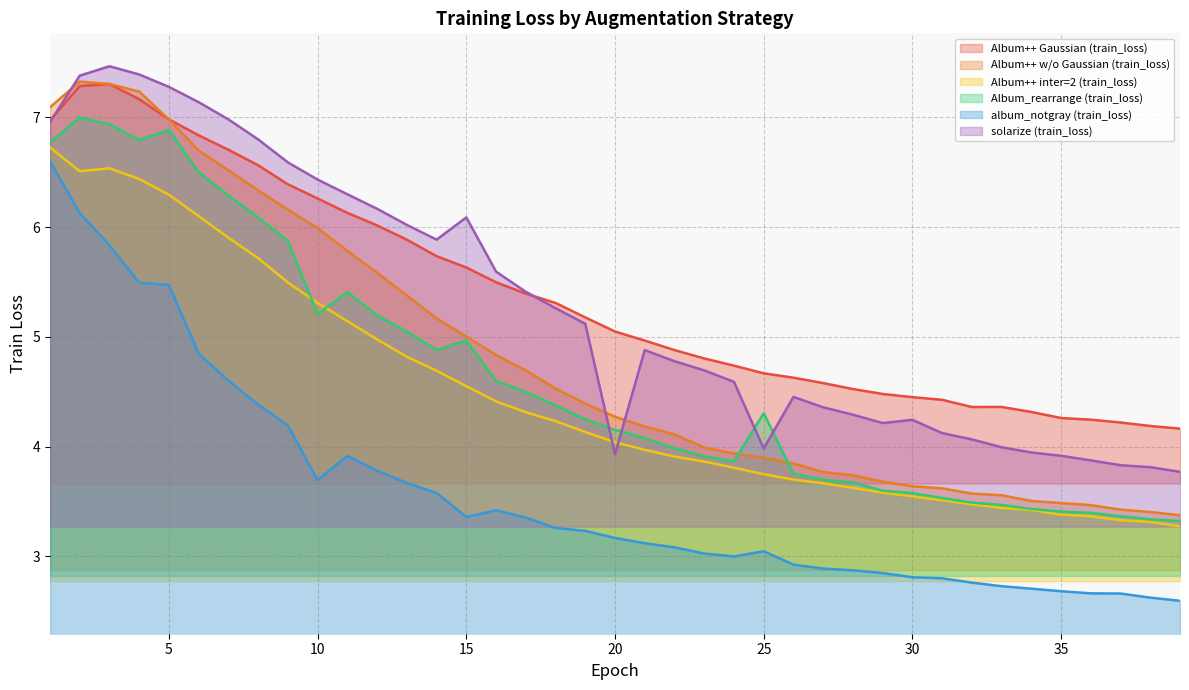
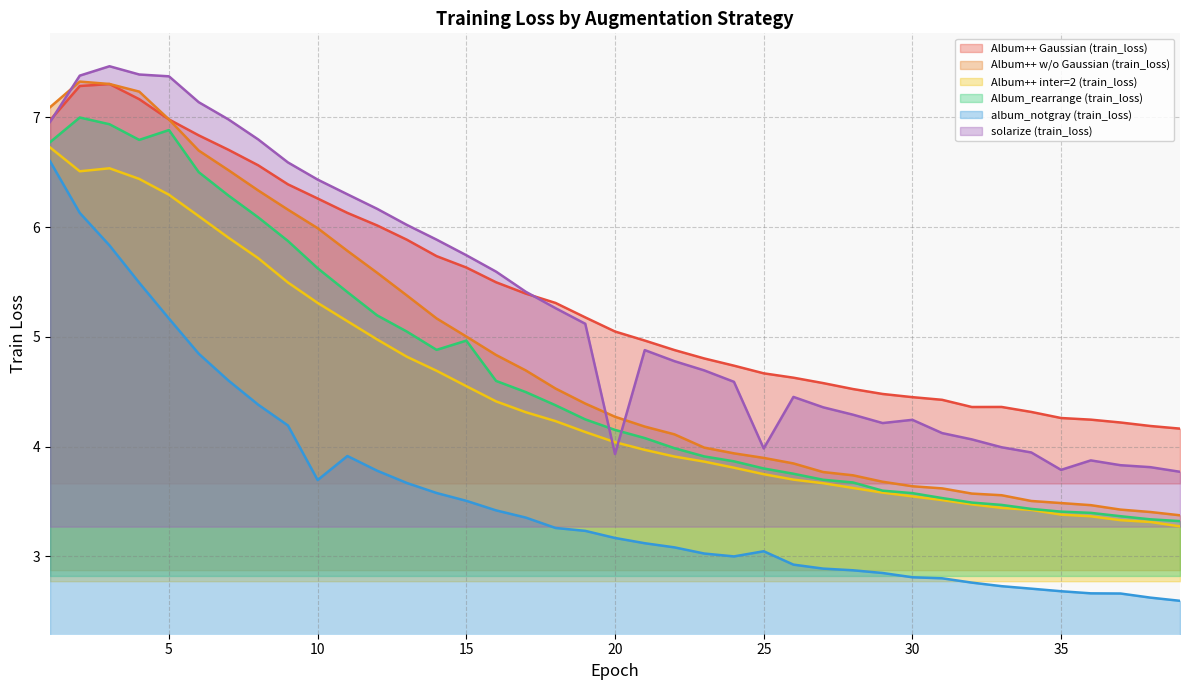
  {
    "Album_rearrange (train_loss)": {
      "5": 6.88,
-     "10": 5.21,
+     "10": 5.63,
      "15": 4.97,
      "20": 4.15,
-     "25": 4.30,
+     "25": 3.80,
      "30": 3.58,
      "35": 3.41
    },
    "album_notgray (train_loss)": {
-     "5": 5.47,
+     "5": 5.17,
      "10": 3.69,
-     "15": 3.36,
+     "15": 3.51,
      "20": 3.17,
      "25": 3.05,
      "30": 2.81,
      "35": 2.68
    },
    "solarize (train_loss)": {
-     "5": 7.28,
+     "5": 7.37,
      "10": 6.43,
-     "15": 6.09,
+     "15": 5.74,
      "20": 3.93,
      "25": 3.98,
      "30": 4.24,
-     "35": 3.92
+     "35": 3.79
    }
  }
